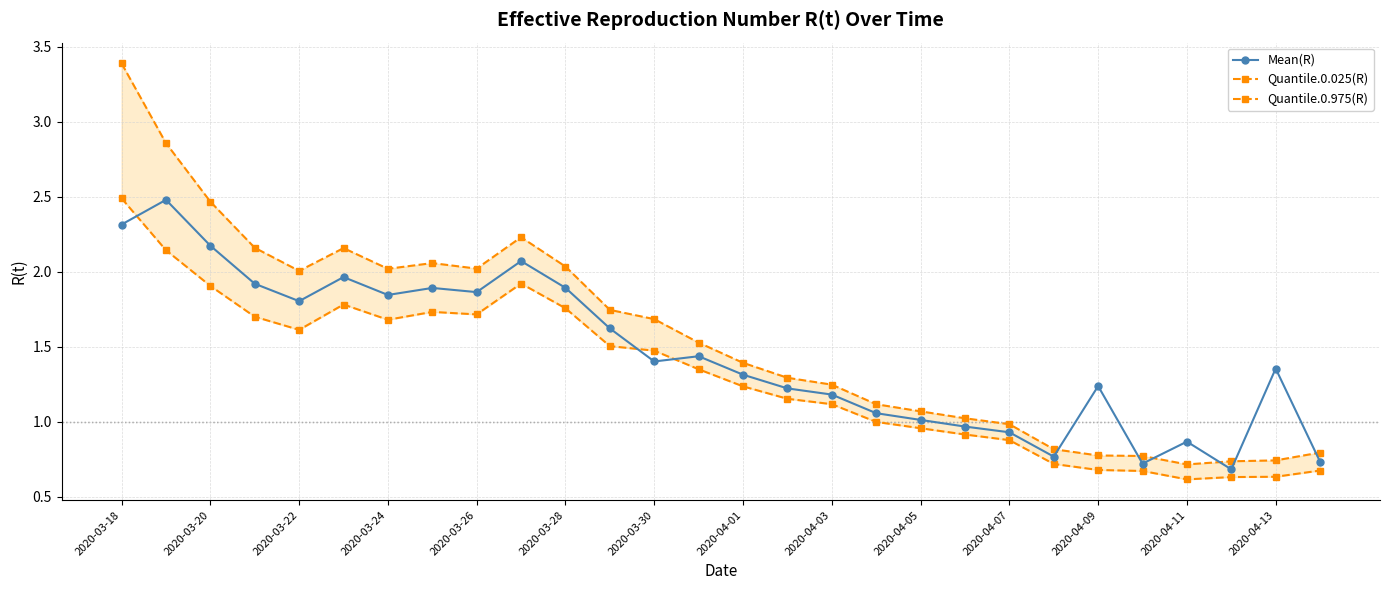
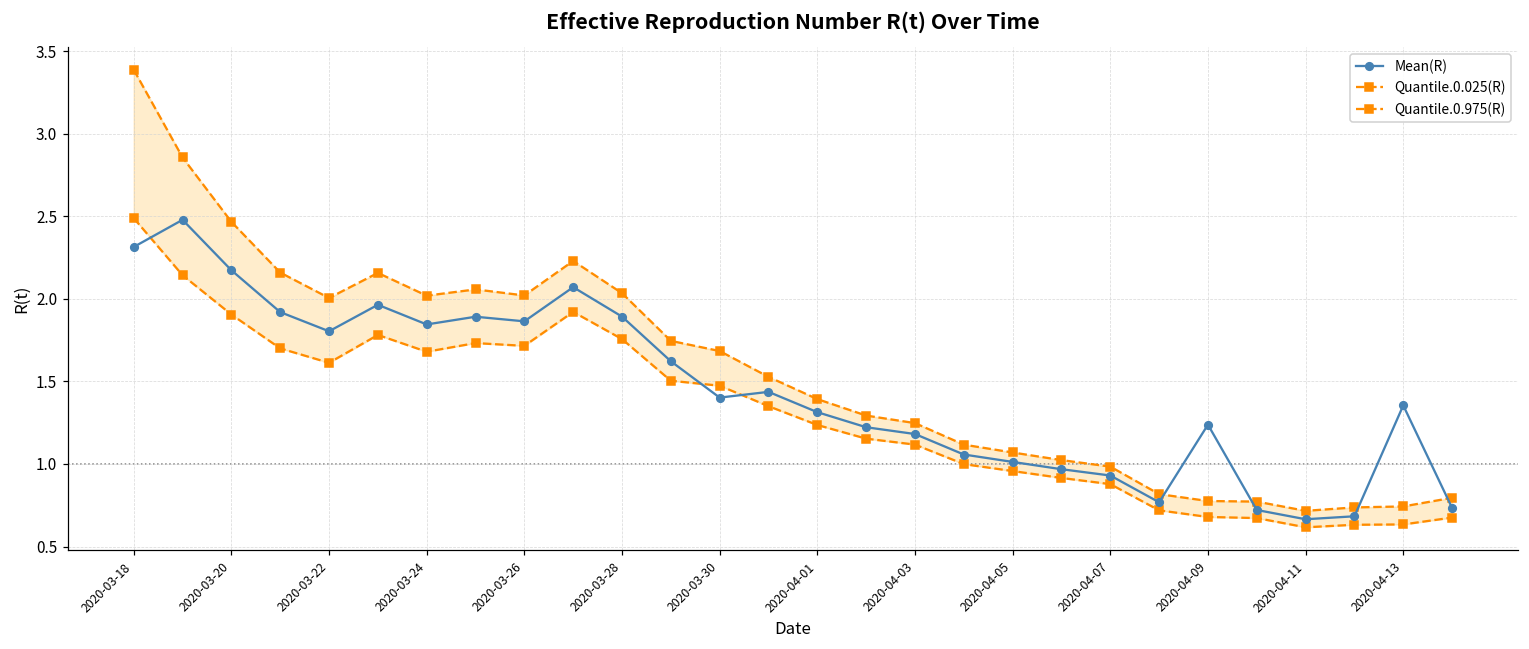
  {
    "Mean(R)": {
      "2020-03-18": 2.31,
      "2020-03-20": 2.17,
      "2020-03-22": 1.80,
      "2020-03-24": 1.85,
      "2020-03-26": 1.86,
      "2020-03-28": 1.89,
      "2020-03-30": 1.40,
      "2020-04-01": 1.31,
      "2020-04-03": 1.18,
      "2020-04-05": 1.01,
      "2020-04-07": 0.93,
      "2020-04-09": 1.24,
-     "2020-04-11": 0.87,
+     "2020-04-11": 0.67,
      "2020-04-13": 1.35
    }
  }
